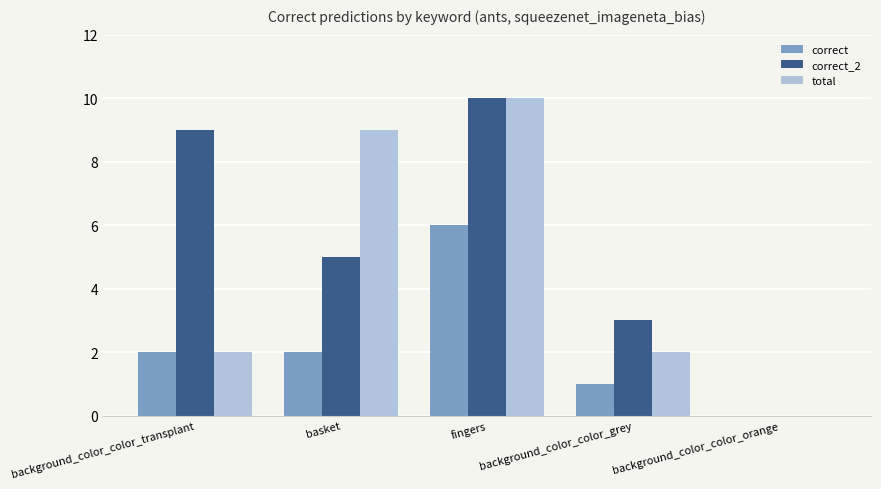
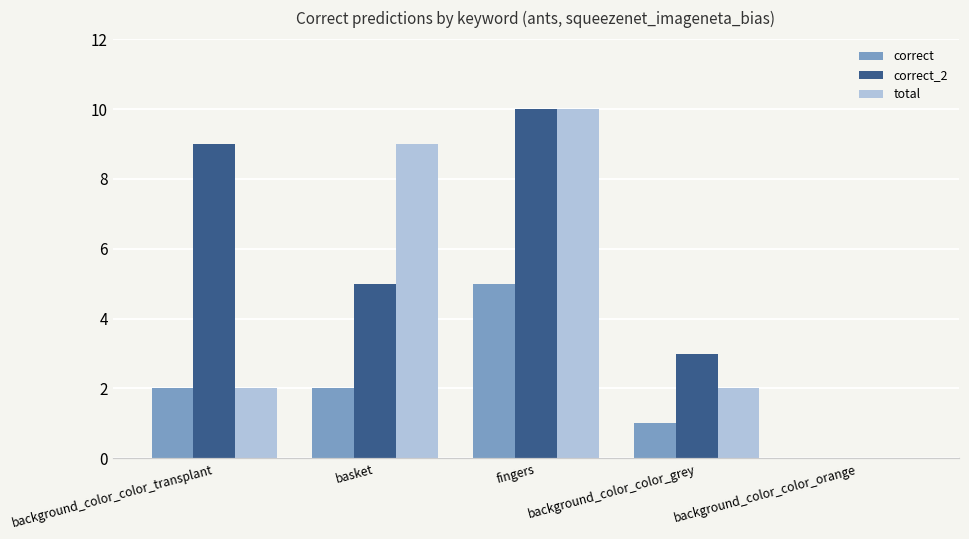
  {
    "correct": {
      "background_color_color_transplant": 2,
      "basket": 2,
-     "fingers": 6,
+     "fingers": 5,
      "background_color_color_grey": 1,
      "background_color_color_orange": 0
    },
    "correct_2": {
      "background_color_color_transplant": 9,
      "basket": 5,
      "fingers": 10,
      "background_color_color_grey": 3,
      "background_color_color_orange": 0
    },
    "total": {
      "background_color_color_transplant": 2,
      "basket": 9,
      "fingers": 10,
      "background_color_color_grey": 2,
      "background_color_color_orange": 0
    }
  }
